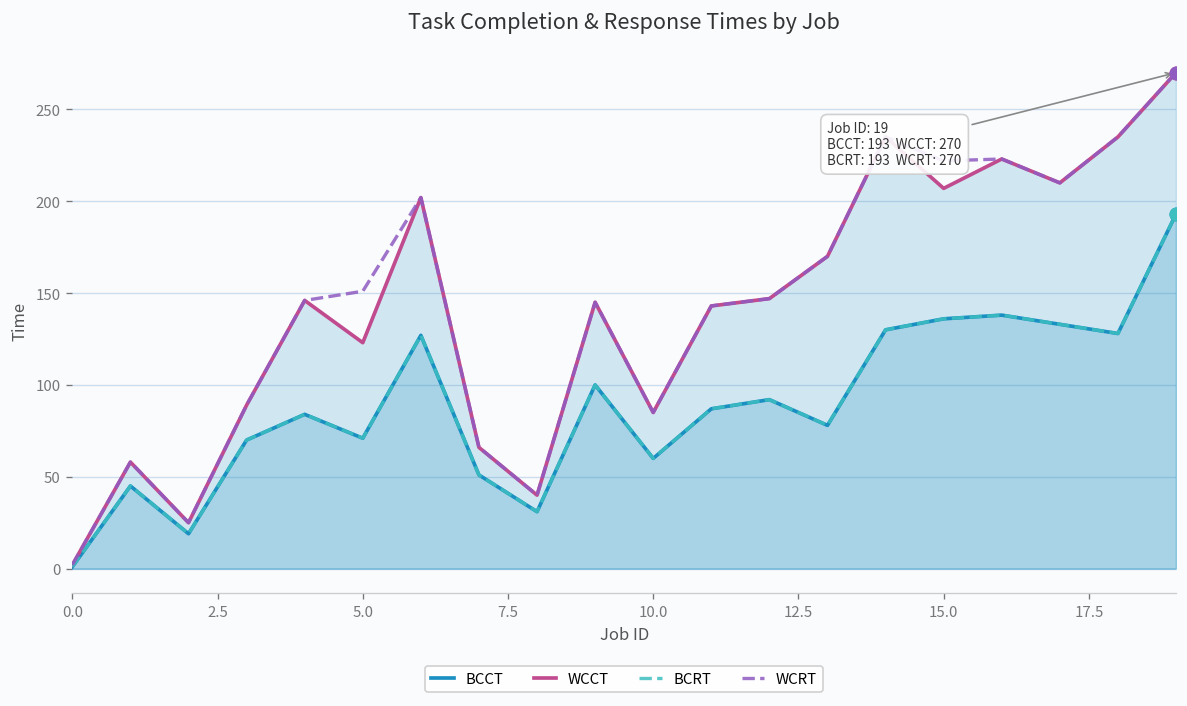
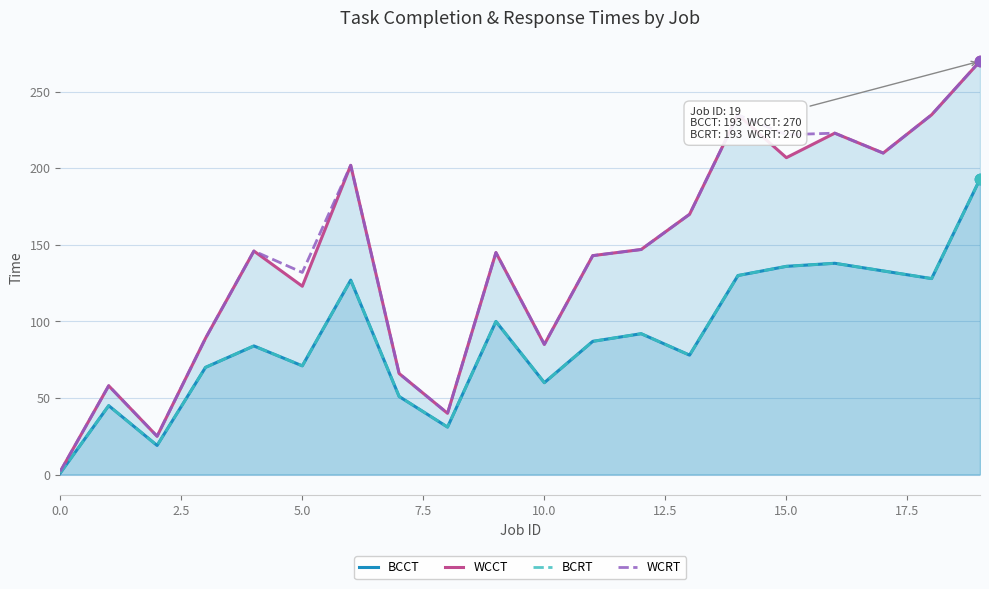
  {
    "WCRT": {
-     "5.0": 151
+     "5.0": 132
    }
  }
